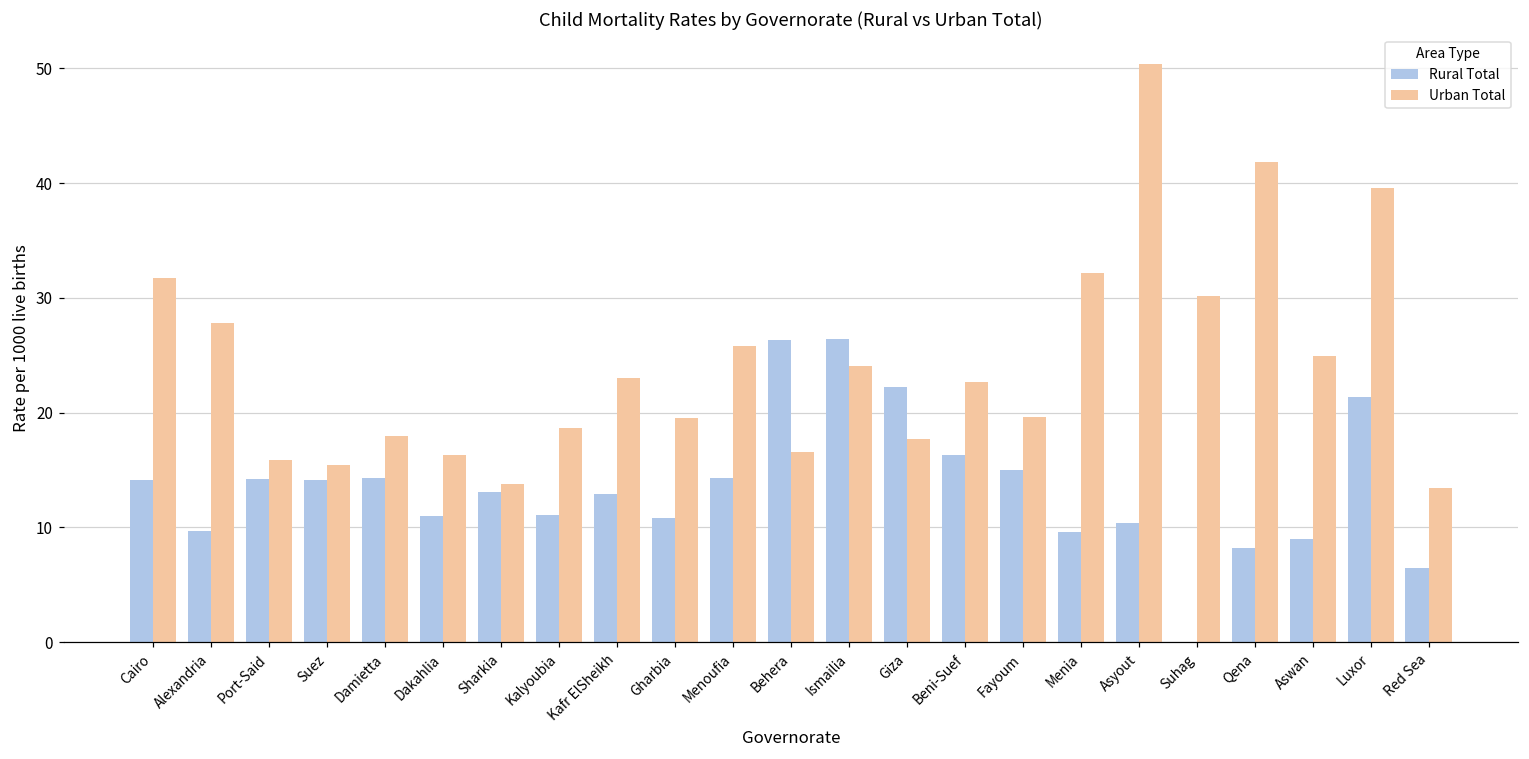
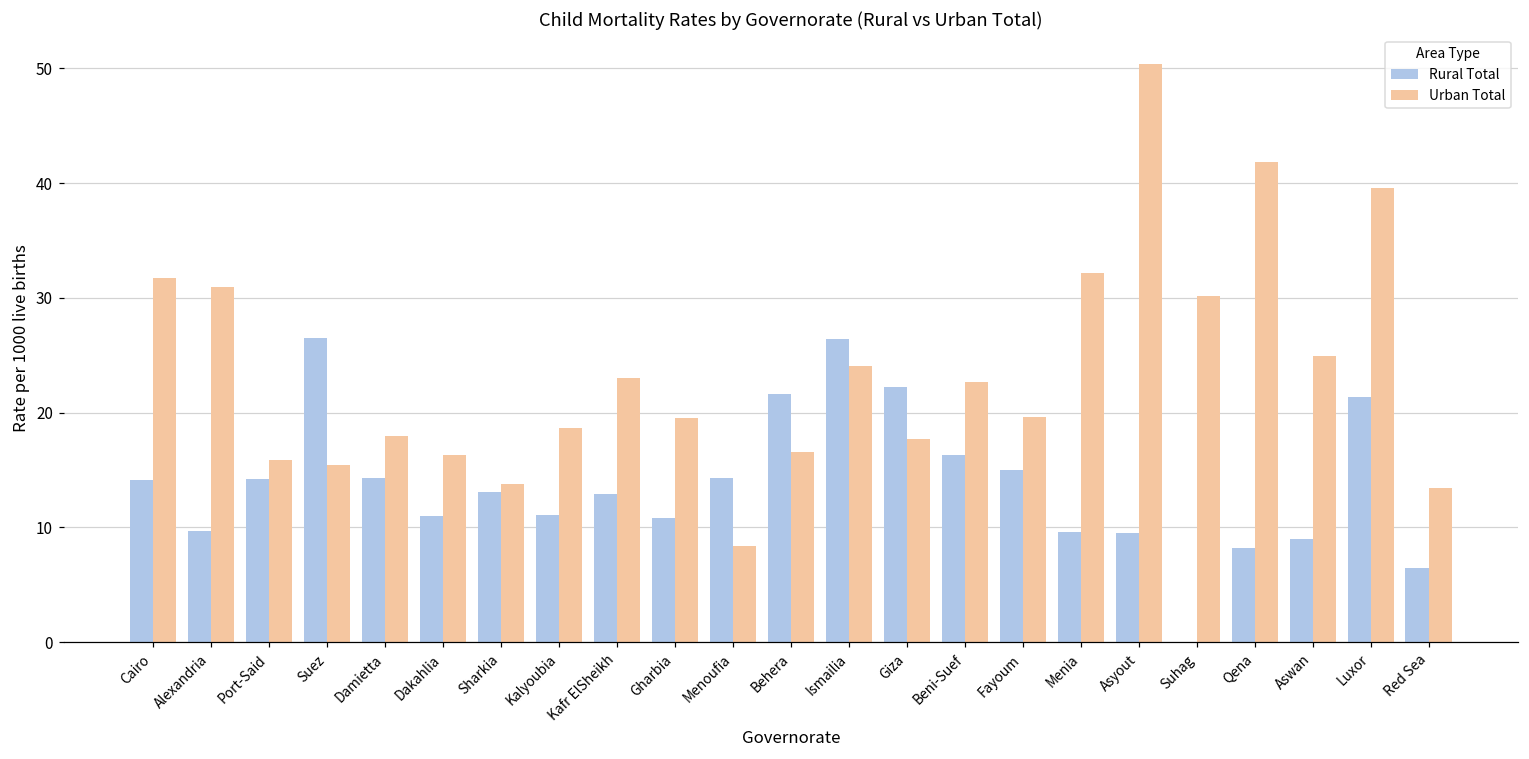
  {
    "Rural Total": {
      "Cairo": 14.1,
      "Alexandria": 9.7,
      "Port-Said": 14.2,
-     "Suez": 14.1,
+     "Suez": 26.5,
      "Damietta": 14.3,
      "Dakahlia": 11.0,
      "Sharkia": 13.1,
      "Kalyoubia": 11.1,
      "Kafr ElSheikh": 12.9,
      "Gharbia": 10.8,
      "Menoufia": 14.3,
-     "Behera": 26.3,
+     "Behera": 21.6,
      "Ismailia": 26.4,
      "Giza": 22.2,
      "Beni-Suef": 16.3,
      "Fayoum": 15.0,
      "Menia": 9.6,
-     "Asyout": 10.4,
+     "Asyout": 9.5,
      "Suhag": 0.0,
      "Qena": 8.2,
      "Aswan": 9.0,
      "Luxor": 21.4,
      "Red Sea": 6.5
    },
    "Urban Total": {
      "Cairo": 31.7,
-     "Alexandria": 27.8,
+     "Alexandria": 30.9,
      "Port-Said": 15.9,
      "Suez": 15.4,
      "Damietta": 18.0,
      "Dakahlia": 16.3,
      "Sharkia": 13.8,
      "Kalyoubia": 18.7,
      "Kafr ElSheikh": 23.0,
      "Gharbia": 19.5,
-     "Menoufia": 25.8,
+     "Menoufia": 8.4,
      "Behera": 16.6,
      "Ismailia": 24.1,
      "Giza": 17.7,
      "Beni-Suef": 22.7,
      "Fayoum": 19.6,
      "Menia": 32.2,
      "Asyout": 50.4,
      "Suhag": 30.2,
      "Qena": 41.8,
      "Aswan": 24.9,
      "Luxor": 39.6,
      "Red Sea": 13.4
    }
  }
